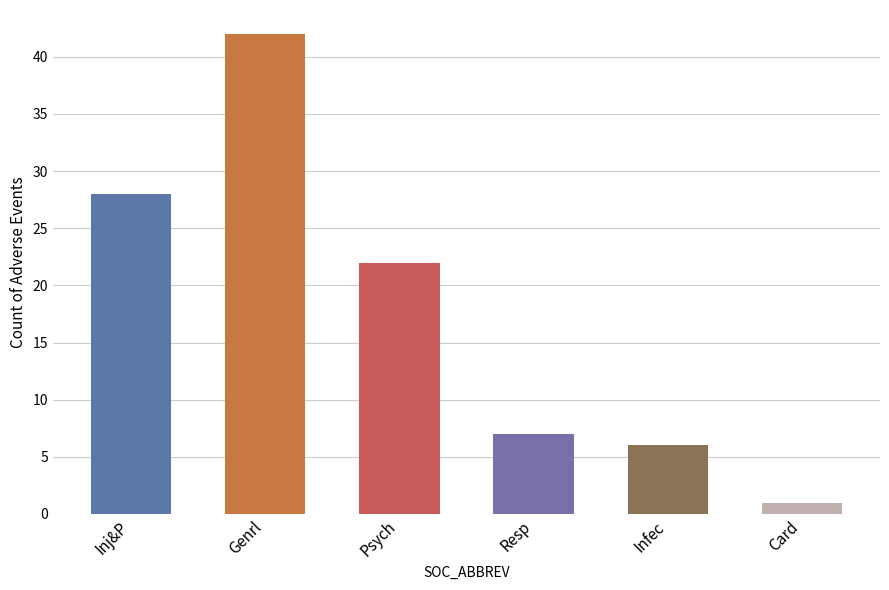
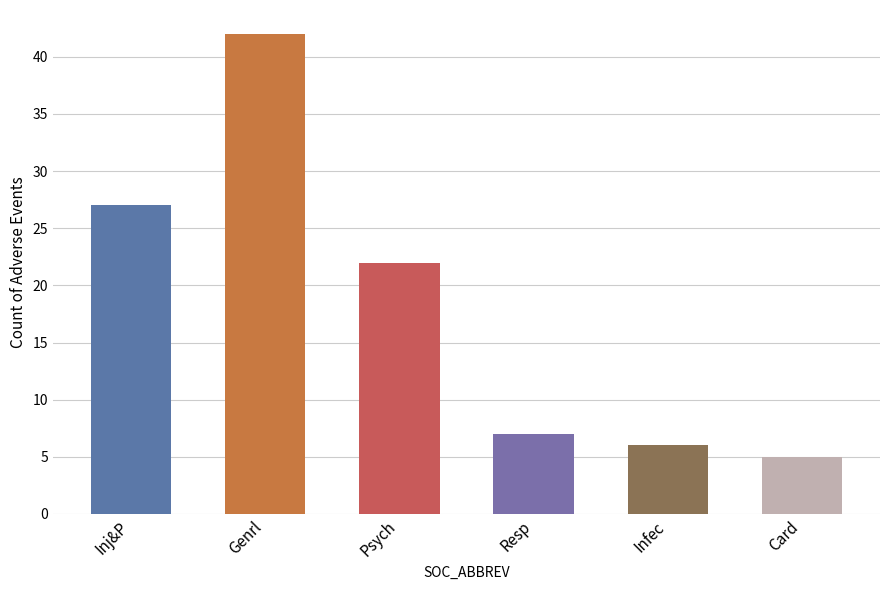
  {
-   "Inj&P": 28,
+   "Inj&P": 27,
    "Genrl": 42,
    "Psych": 22,
    "Resp": 7,
    "Infec": 6,
-   "Card": 1
+   "Card": 5
  }
